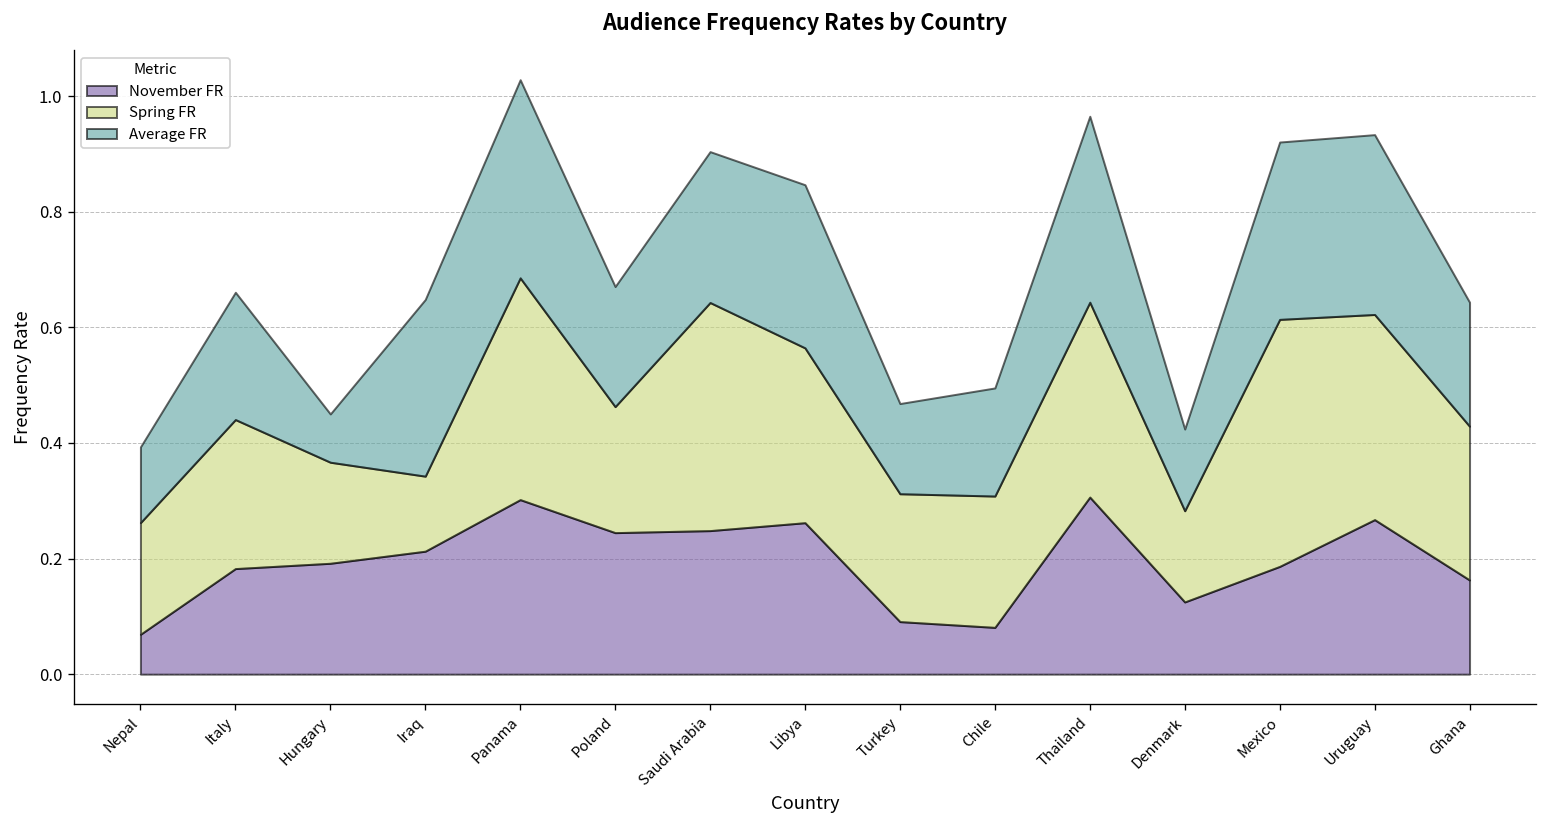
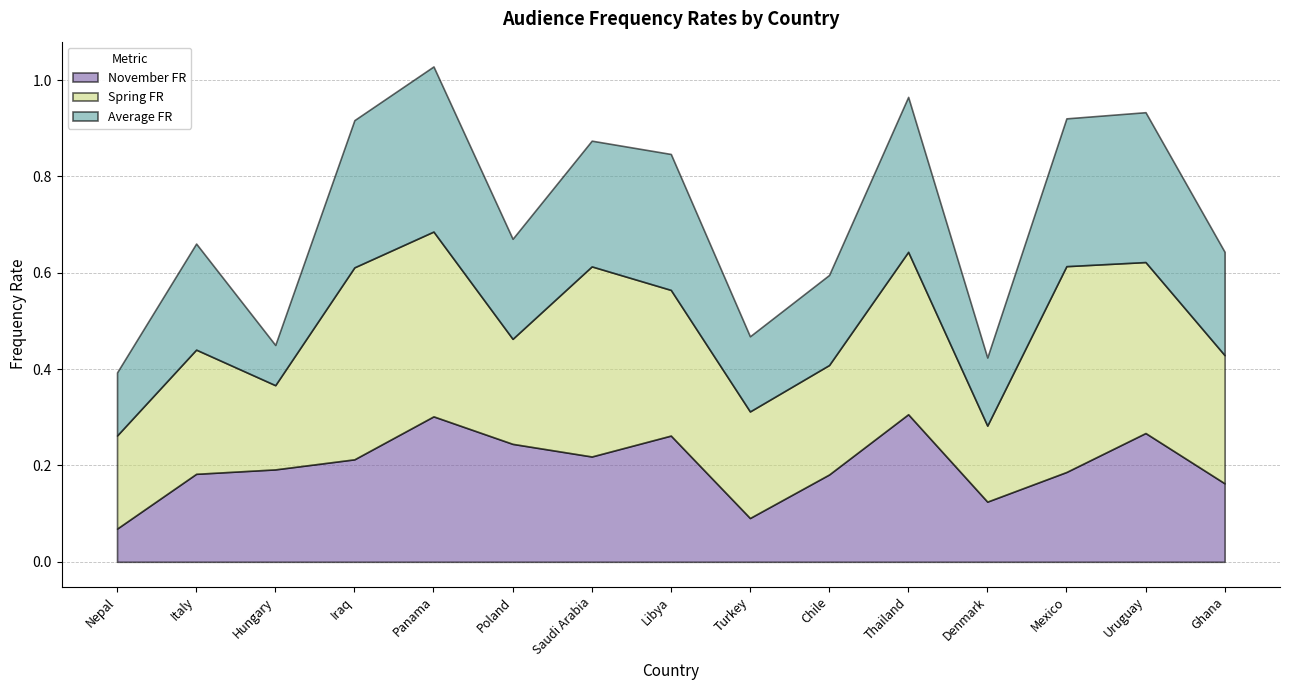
  {
    "November FR": {
      "Nepal": 0.07,
      "Italy": 0.18,
      "Hungary": 0.19,
      "Iraq": 0.21,
      "Panama": 0.30,
      "Poland": 0.24,
-     "Saudi Arabia": 0.25,
+     "Saudi Arabia": 0.22,
      "Libya": 0.26,
      "Turkey": 0.09,
-     "Chile": 0.08,
+     "Chile": 0.18,
      "Thailand": 0.31,
      "Denmark": 0.12,
      "Mexico": 0.19,
      "Uruguay": 0.27,
      "Ghana": 0.16
    },
    "Spring FR": {
      "Nepal": 0.19,
      "Italy": 0.26,
      "Hungary": 0.17,
-     "Iraq": 0.13,
+     "Iraq": 0.40,
      "Panama": 0.38,
      "Poland": 0.22,
      "Saudi Arabia": 0.39,
      "Libya": 0.30,
      "Turkey": 0.22,
      "Chile": 0.23,
      "Thailand": 0.34,
      "Denmark": 0.16,
      "Mexico": 0.43,
      "Uruguay": 0.35,
      "Ghana": 0.27
    },
    "Average FR": {
      "Nepal": 0.13,
      "Italy": 0.22,
      "Hungary": 0.08,
      "Iraq": 0.31,
      "Panama": 0.34,
      "Poland": 0.21,
      "Saudi Arabia": 0.26,
      "Libya": 0.28,
      "Turkey": 0.16,
      "Chile": 0.19,
      "Thailand": 0.32,
      "Denmark": 0.14,
      "Mexico": 0.31,
      "Uruguay": 0.31,
      "Ghana": 0.21
    }
  }
